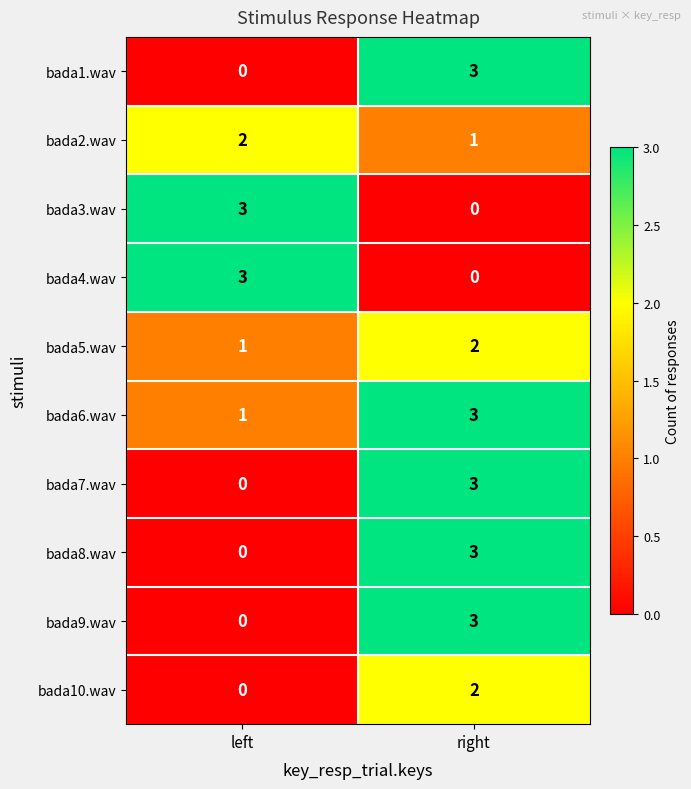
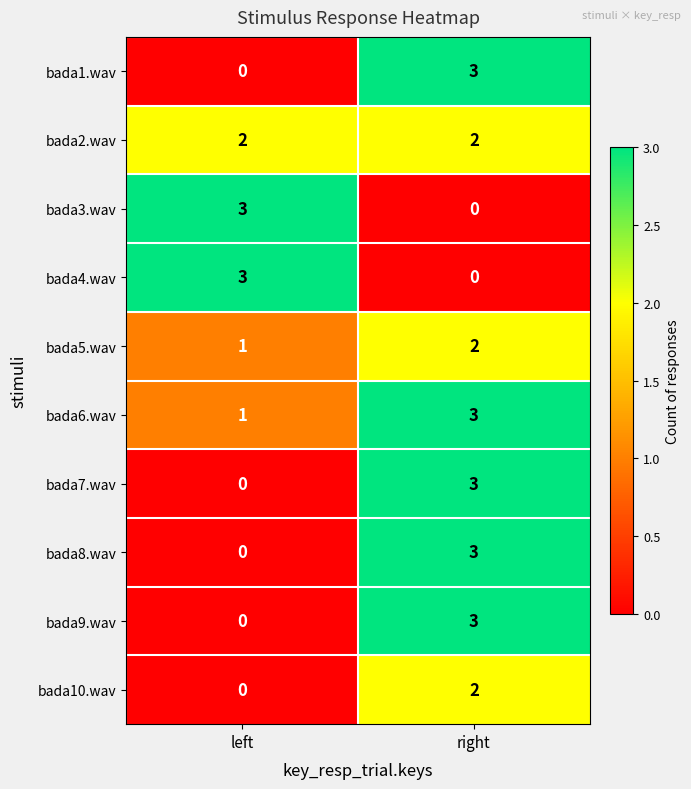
  {
    "bada1.wav": {
      "left": 0,
      "right": 3
    },
    "bada2.wav": {
      "left": 2,
-     "right": 1
+     "right": 2
    },
    "bada3.wav": {
      "left": 3,
      "right": 0
    },
    "bada4.wav": {
      "left": 3,
      "right": 0
    },
    "bada5.wav": {
      "left": 1,
      "right": 2
    },
    "bada6.wav": {
      "left": 1,
      "right": 3
    },
    "bada7.wav": {
      "left": 0,
      "right": 3
    },
    "bada8.wav": {
      "left": 0,
      "right": 3
    },
    "bada9.wav": {
      "left": 0,
      "right": 3
    },
    "bada10.wav": {
      "left": 0,
      "right": 2
    }
  }
